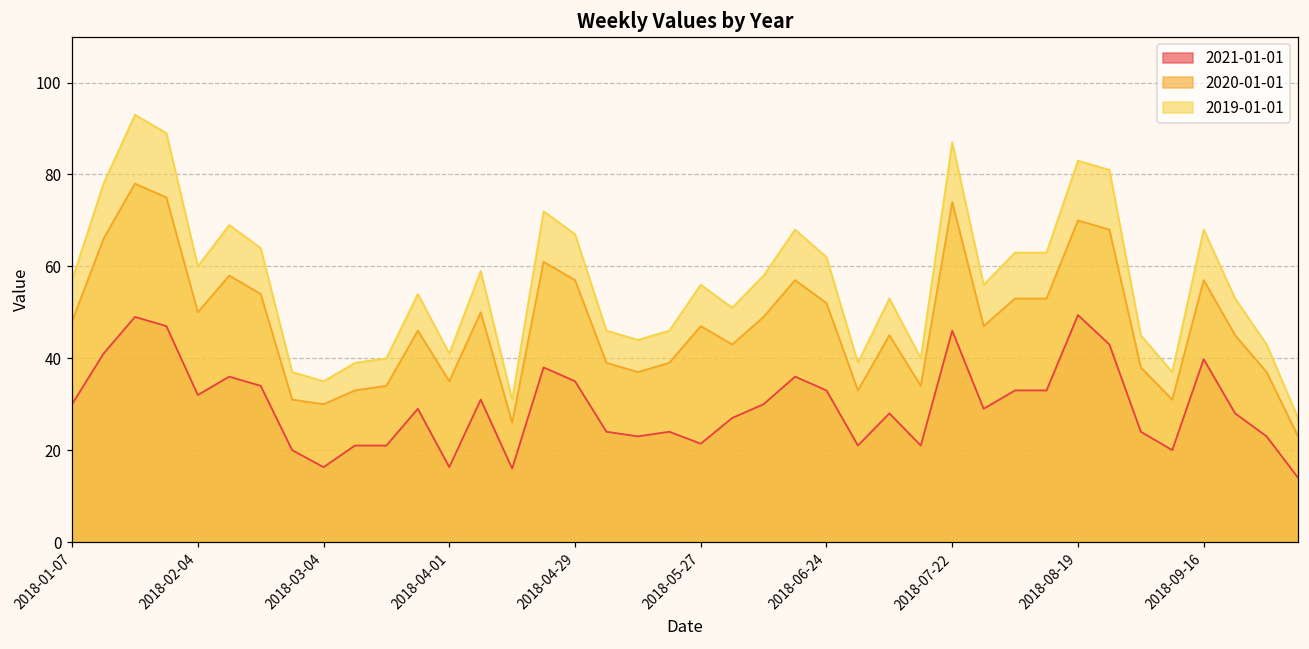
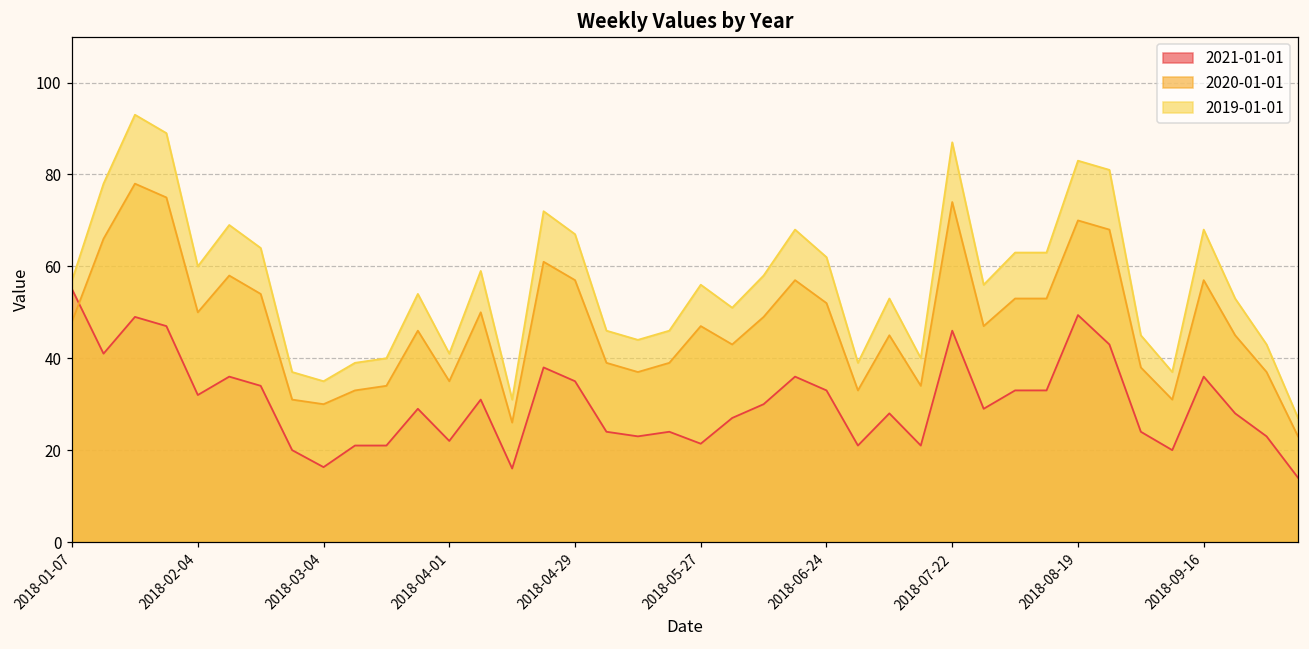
  {
    "2021-01-01": {
-     "2018-01-07": 30,
+     "2018-01-07": 55,
      "2018-02-04": 32,
      "2018-03-04": 16,
-     "2018-04-01": 16,
+     "2018-04-01": 22,
      "2018-04-29": 35,
      "2018-05-27": 21,
      "2018-06-24": 33,
      "2018-07-22": 46,
      "2018-08-19": 49,
-     "2018-09-16": 40
+     "2018-09-16": 36
    }
  }
